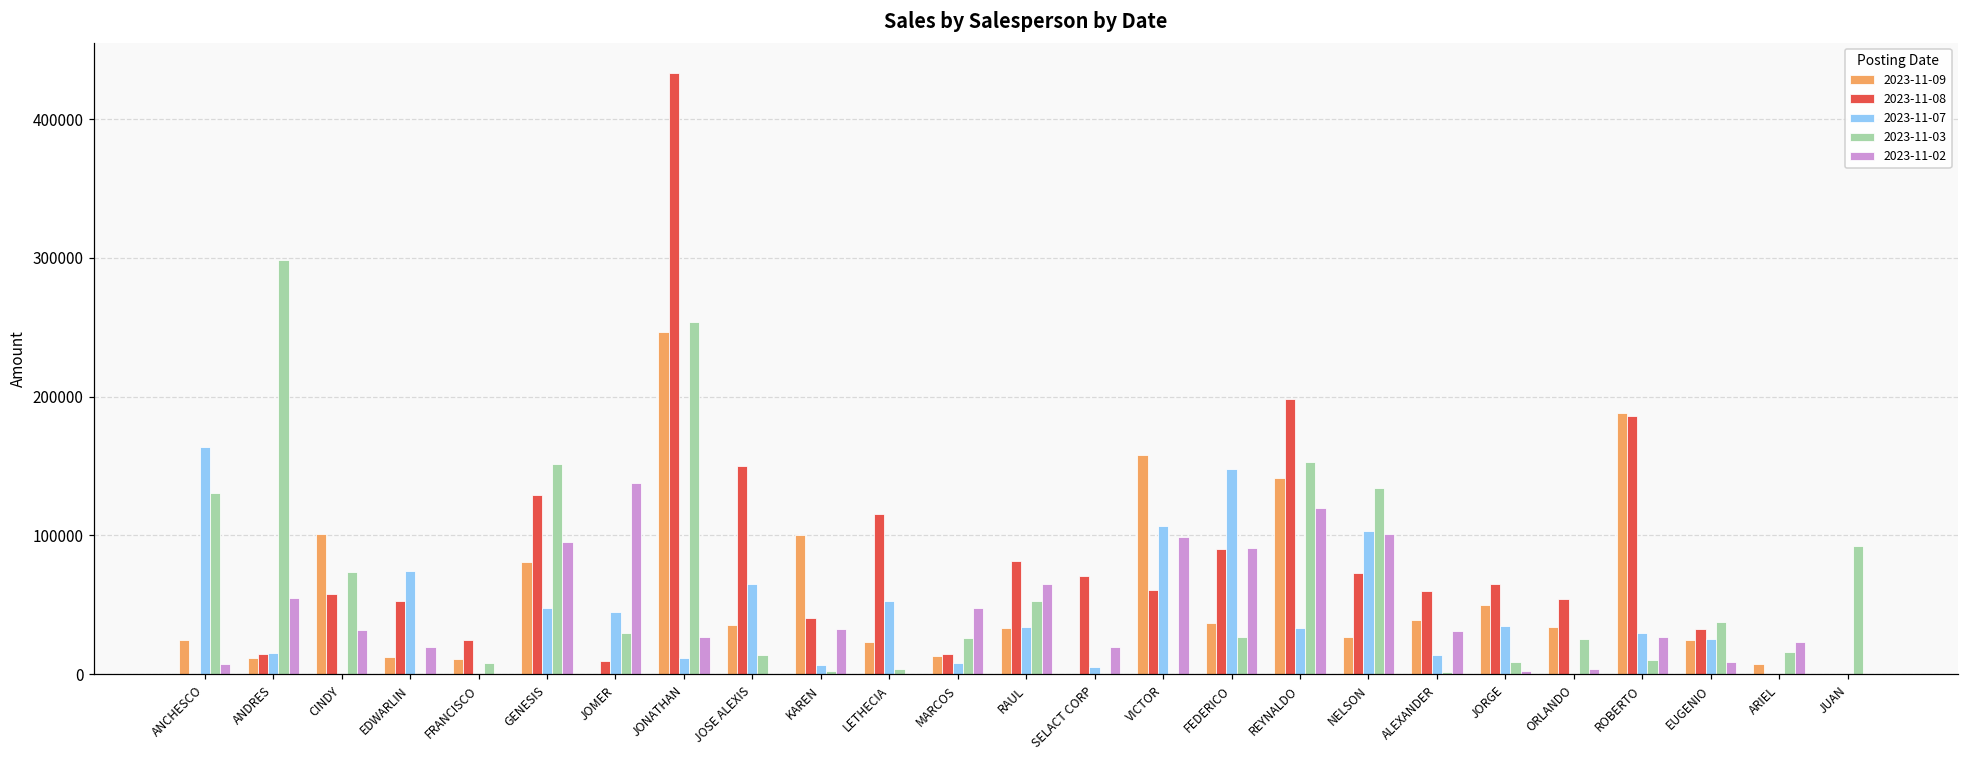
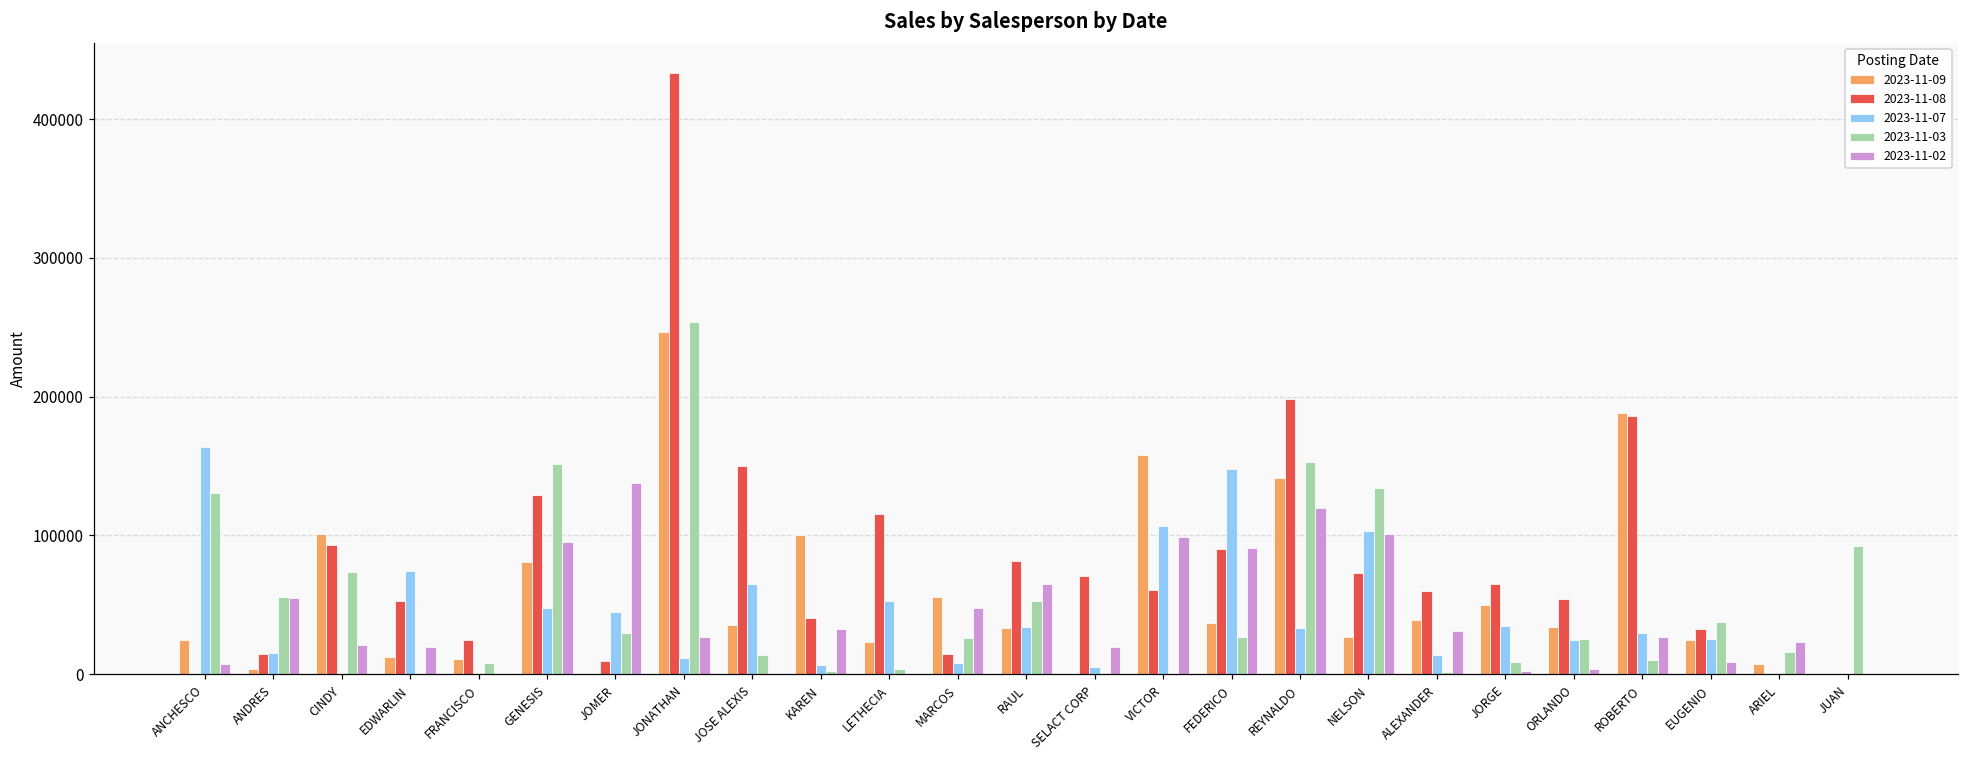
  {
    "2023-11-09": {
      "ANCHESCO": 25000,
-     "ANDRES": 12000,
+     "ANDRES": 3000,
      "CINDY": 101000,
      "EDWARLIN": 12000,
      "FRANCISCO": 11000,
      "GENESIS": 81000,
      "JOMER": 0,
      "JONATHAN": 247000,
      "JOSE ALEXIS": 36000,
      "KAREN": 100000,
      "LETHECIA": 23000,
-     "MARCOS": 13000,
+     "MARCOS": 56000,
      "RAUL": 33000,
      "SELACT CORP": 0,
      "VICTOR": 158000,
      "FEDERICO": 37000,
      "REYNALDO": 141000,
      "NELSON": 26000,
      "ALEXANDER": 39000,
      "JORGE": 50000,
      "ORLANDO": 34000,
      "ROBERTO": 188000,
      "EUGENIO": 25000,
      "ARIEL": 7000,
      "JUAN": 0
    },
    "2023-11-08": {
      "ANCHESCO": 0,
      "ANDRES": 15000,
-     "CINDY": 58000,
+     "CINDY": 93000,
      "EDWARLIN": 53000,
      "FRANCISCO": 24000,
      "GENESIS": 129000,
      "JOMER": 10000,
      "JONATHAN": 433000,
      "JOSE ALEXIS": 150000,
      "KAREN": 40000,
      "LETHECIA": 115000,
      "MARCOS": 14000,
      "RAUL": 81000,
      "SELACT CORP": 71000,
      "VICTOR": 60000,
      "FEDERICO": 90000,
      "REYNALDO": 198000,
      "NELSON": 73000,
      "ALEXANDER": 60000,
      "JORGE": 65000,
      "ORLANDO": 54000,
      "ROBERTO": 186000,
      "EUGENIO": 33000,
      "ARIEL": 0,
      "JUAN": 0
    },
    "2023-11-07": {
      "ANCHESCO": 164000,
      "ANDRES": 15000,
      "CINDY": 0,
      "EDWARLIN": 74000,
      "FRANCISCO": 0,
      "GENESIS": 48000,
      "JOMER": 45000,
      "JONATHAN": 11000,
      "JOSE ALEXIS": 65000,
      "KAREN": 6000,
      "LETHECIA": 52000,
      "MARCOS": 8000,
      "RAUL": 34000,
      "SELACT CORP": 5000,
      "VICTOR": 107000,
      "FEDERICO": 148000,
      "REYNALDO": 33000,
      "NELSON": 103000,
      "ALEXANDER": 13000,
      "JORGE": 34000,
-     "ORLANDO": 0,
+     "ORLANDO": 25000,
      "ROBERTO": 30000,
      "EUGENIO": 25000,
      "ARIEL": 0,
      "JUAN": 0
    },
    "2023-11-03": {
      "ANCHESCO": 130000,
-     "ANDRES": 299000,
+     "ANDRES": 56000,
      "CINDY": 73000,
      "EDWARLIN": 0,
      "FRANCISCO": 8000,
      "GENESIS": 151000,
      "JOMER": 29000,
      "JONATHAN": 254000,
      "JOSE ALEXIS": 14000,
      "KAREN": 3000,
      "LETHECIA": 4000,
      "MARCOS": 26000,
      "RAUL": 53000,
      "SELACT CORP": 0,
      "VICTOR": 0,
      "FEDERICO": 27000,
      "REYNALDO": 153000,
      "NELSON": 134000,
      "JORGE": 9000,
      "ORLANDO": 25000,
      "ROBERTO": 10000,
      "EUGENIO": 38000,
      "ARIEL": 16000,
      "JUAN": 93000
    },
    "2023-11-02": {
      "ANCHESCO": 7000,
      "ANDRES": 55000,
-     "CINDY": 32000,
+     "CINDY": 21000,
      "EDWARLIN": 20000,
      "FRANCISCO": 0,
      "GENESIS": 95000,
      "JOMER": 137000,
      "JONATHAN": 27000,
      "JOSE ALEXIS": 0,
      "KAREN": 33000,
      "LETHECIA": 0,
      "MARCOS": 48000,
      "RAUL": 65000,
      "SELACT CORP": 20000,
      "VICTOR": 99000,
      "FEDERICO": 91000,
      "REYNALDO": 120000,
      "NELSON": 101000,
      "ALEXANDER": 31000,
      "JORGE": 3000,
      "ORLANDO": 3000,
      "ROBERTO": 27000,
      "EUGENIO": 9000,
      "ARIEL": 23000,
      "JUAN": 0
    }
  }
